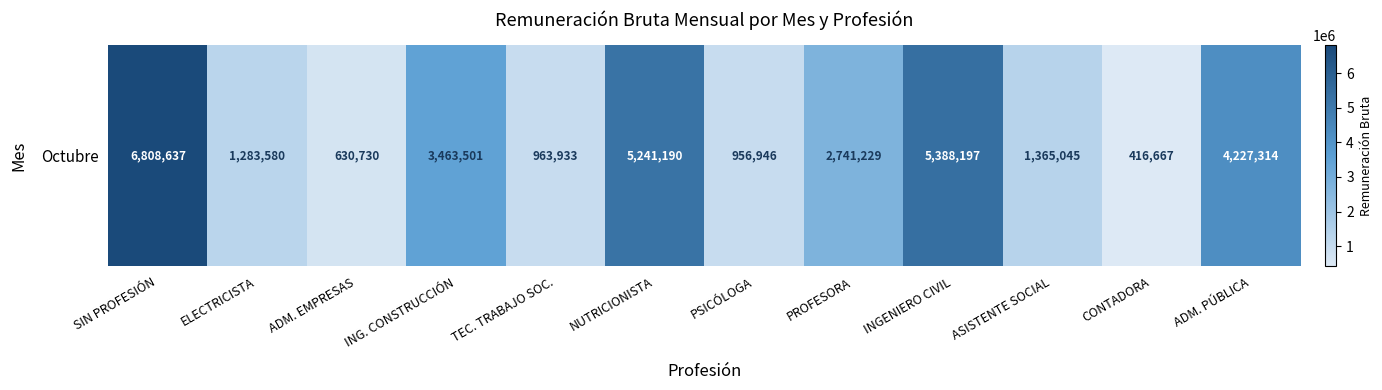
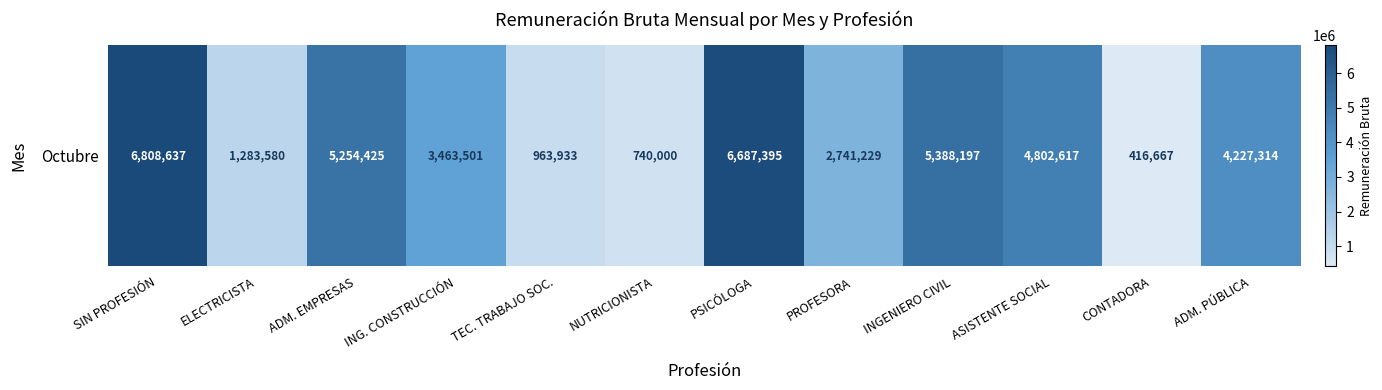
  {
    "Octubre": {
      "SIN PROFESIÓN": "6,808,637",
      "ELECTRICISTA": "1,283,580",
-     "ADM. EMPRESAS": "630,730",
+     "ADM. EMPRESAS": "5,254,425",
      "ING. CONSTRUCCIÓN": "3,463,501",
      "TEC. TRABAJO SOC.": "963,933",
-     "NUTRICIONISTA": "5,241,190",
-     "PSICÓLOGA": "956,946",
+     "NUTRICIONISTA": "740,000",
+     "PSICÓLOGA": "6,687,395",
      "PROFESORA": "2,741,229",
      "INGENIERO CIVIL": "5,388,197",
-     "ASISTENTE SOCIAL": "1,365,045",
+     "ASISTENTE SOCIAL": "4,802,617",
      "CONTADORA": "416,667",
      "ADM. PÚBLICA": "4,227,314"
    }
  }
